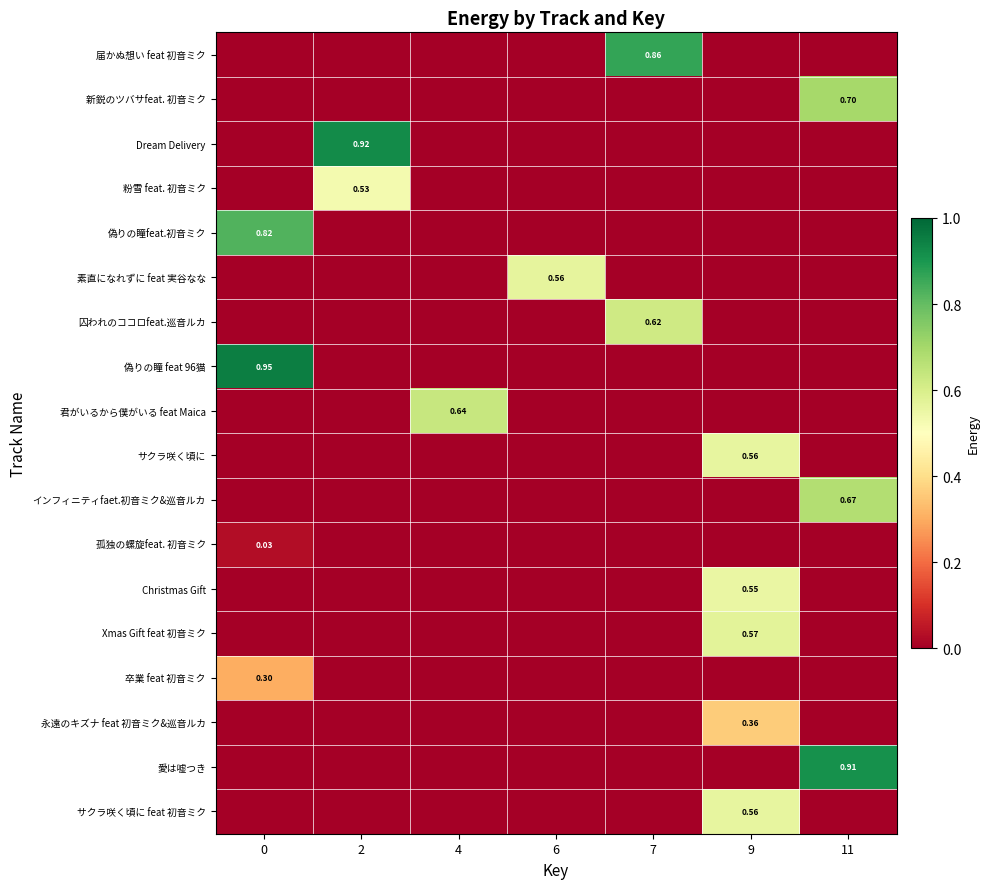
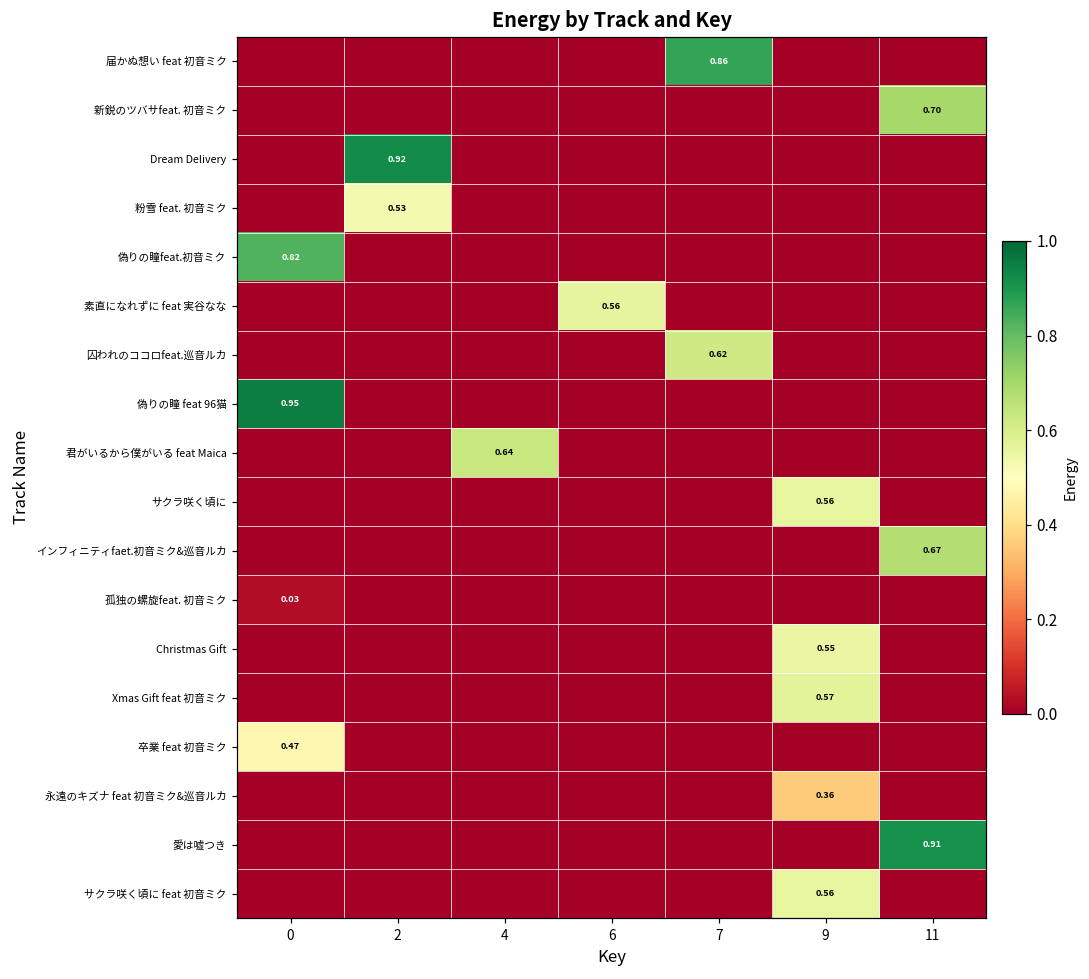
  {
    "届かぬ想い feat 初音ミク": {
      "7": 0.86
    },
    "新鋭のツバサfeat. 初音ミク": {
      "11": 0.70
    },
    "Dream Delivery": {
      "2": 0.92
    },
    "粉雪 feat. 初音ミク": {
      "2": 0.53
    },
    "偽りの瞳feat.初音ミク": {
      "0": 0.82
    },
    "素直になれずに feat 実谷なな": {
      "6": 0.56
    },
    "囚われのココロfeat.巡音ルカ": {
      "7": 0.62
    },
    "偽りの瞳 feat 96猫": {
      "0": 0.95
    },
    "君がいるから僕がいる feat Maica": {
      "4": 0.64
    },
    "サクラ咲く頃に": {
      "9": 0.56
    },
    "インフィニティfaet.初音ミク&巡音ルカ": {
      "11": 0.67
    },
    "孤独の螺旋feat. 初音ミク": {
      "0": 0.03
    },
    "Christmas Gift": {
      "9": 0.55
    },
    "Xmas Gift feat 初音ミク": {
      "9": 0.57
    },
    "卒業 feat 初音ミク": {
-     "0": 0.30
+     "0": 0.47
    },
    "永遠のキズナ feat 初音ミク&巡音ルカ": {
      "9": 0.36
    },
    "愛は嘘つき": {
      "11": 0.91
    },
    "サクラ咲く頃に feat 初音ミク": {
      "9": 0.56
    }
  }
